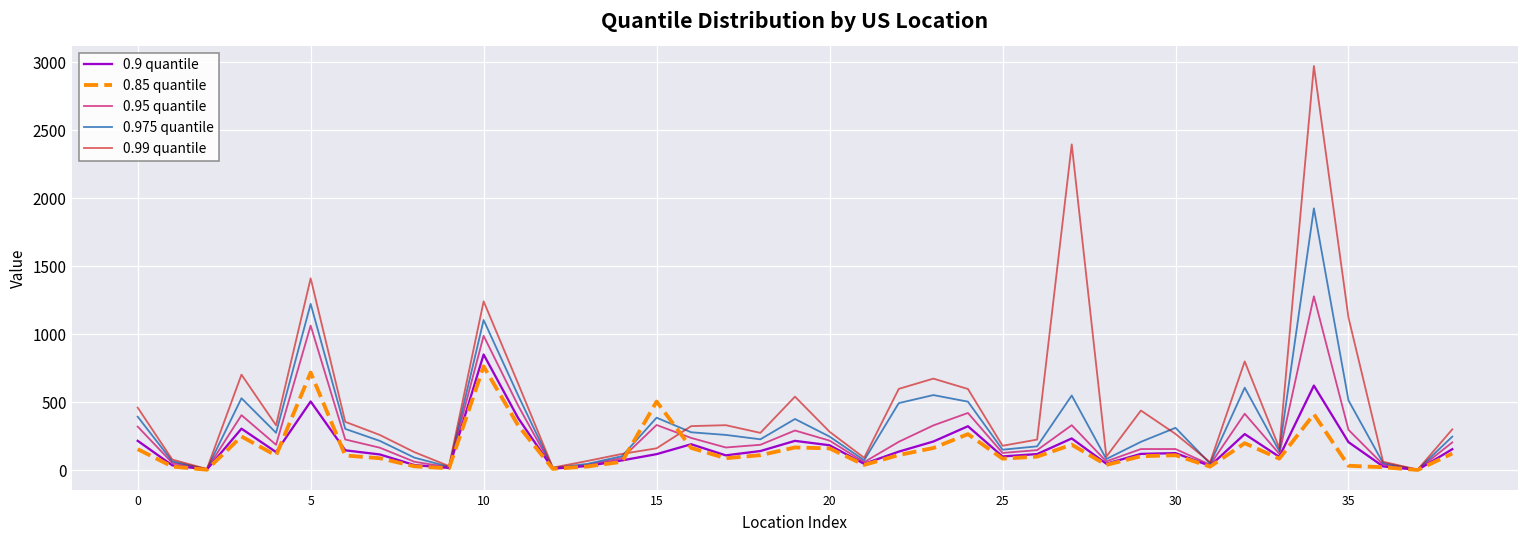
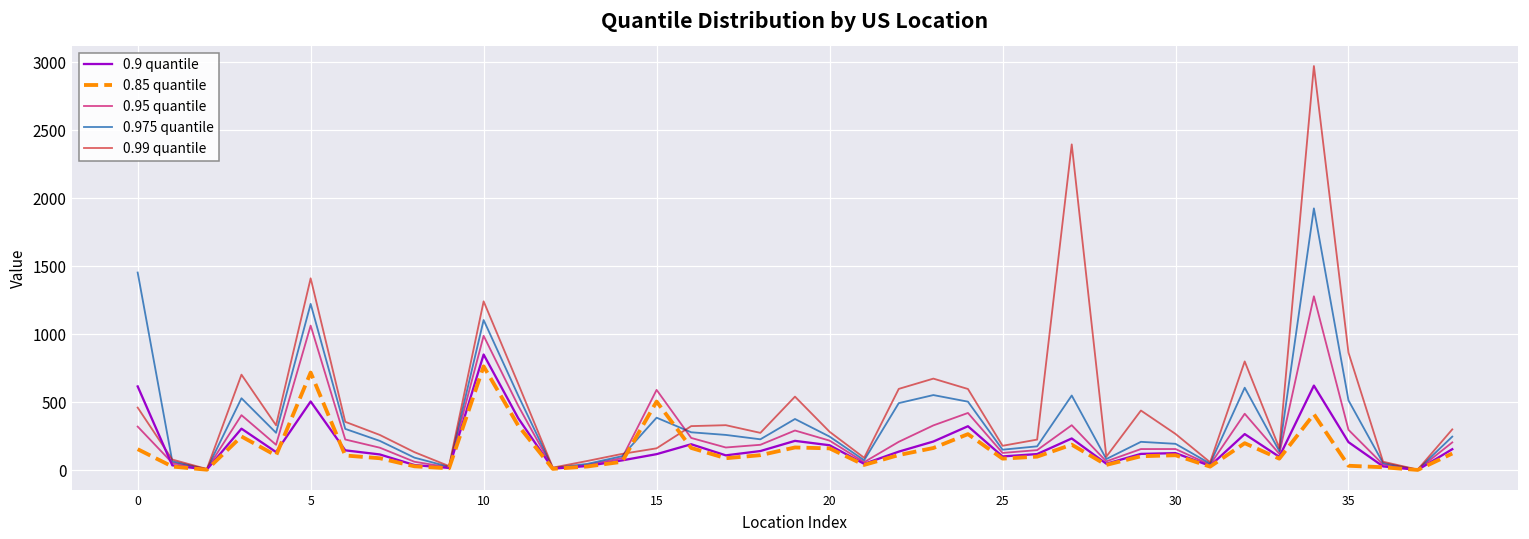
  {
    "0.9 quantile": {
-     "0": 220,
+     "0": 620,
      "5": 500,
      "10": 850,
      "15": 120,
      "20": 180,
      "35": 210
    },
    "0.85 quantile": {
      "0": 150,
      "5": 720,
      "10": 760,
      "15": 500,
      "20": 160,
      "35": 30
    },
    "0.95 quantile": {
      "0": 320,
      "5": 1060,
      "10": 990,
-     "15": 330,
+     "15": 590,
      "20": 220,
      "25": 130,
      "30": 150,
      "35": 300
    },
    "0.975 quantile": {
-     "0": 390,
+     "0": 1450,
      "5": 1220,
      "10": 1100,
      "15": 390,
      "20": 250,
      "25": 150,
-     "30": 310,
+     "30": 190,
      "35": 510
    },
    "0.99 quantile": {
      "0": 460,
      "5": 1410,
      "10": 1240,
      "15": 160,
      "20": 280,
      "25": 180,
      "30": 270,
-     "35": 1120
+     "35": 860
    }
  }
